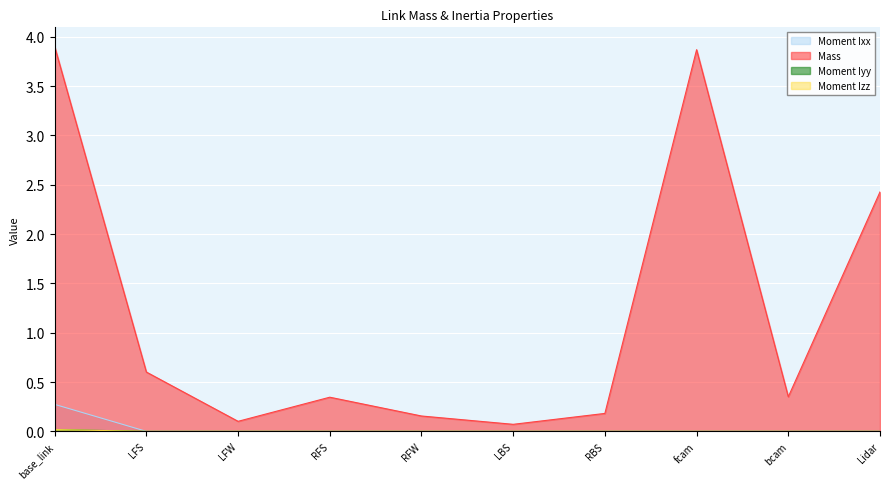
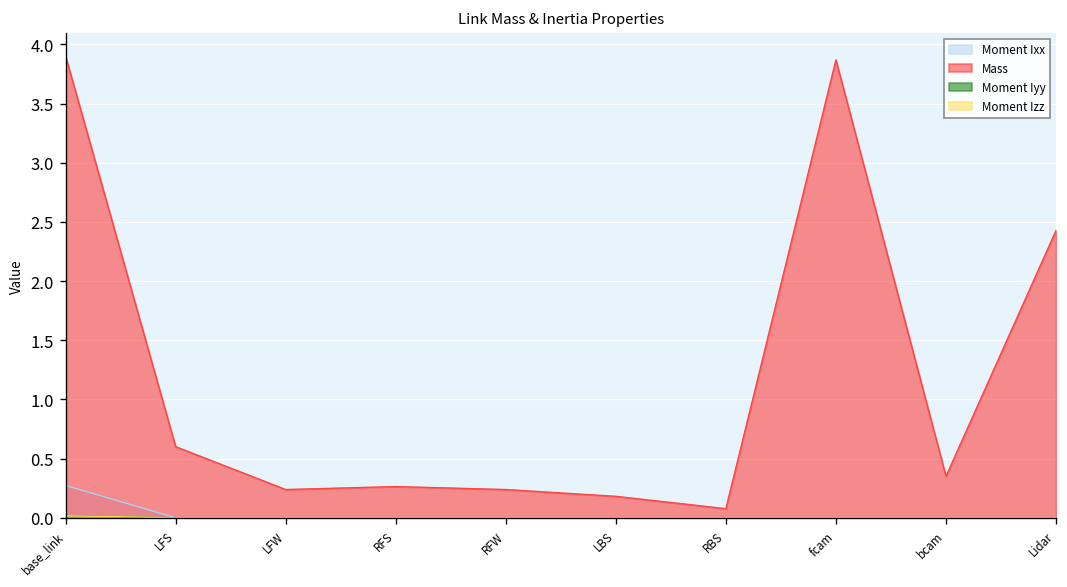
  {
    "Moment Ixx": {
      "base_link": 0.3
    },
    "Mass": {
      "base_link": 3.9,
      "LFS": 0.6,
-     "LFW": 0.1,
-     "RFS": 0.35,
-     "RFW": 0.16,
-     "LBS": 0.1,
-     "RBS": 0.2,
+     "LFW": 0.2,
+     "RFS": 0.26,
+     "RFW": 0.24,
+     "LBS": 0.2,
+     "RBS": 0.1,
      "fcam": 3.9,
      "bcam": 0.4,
      "Lidar": 2.4
    }
  }
